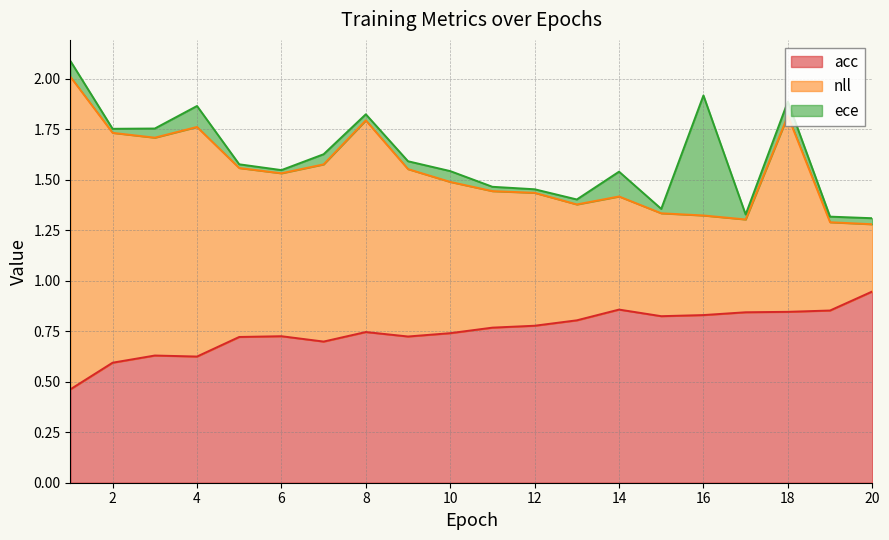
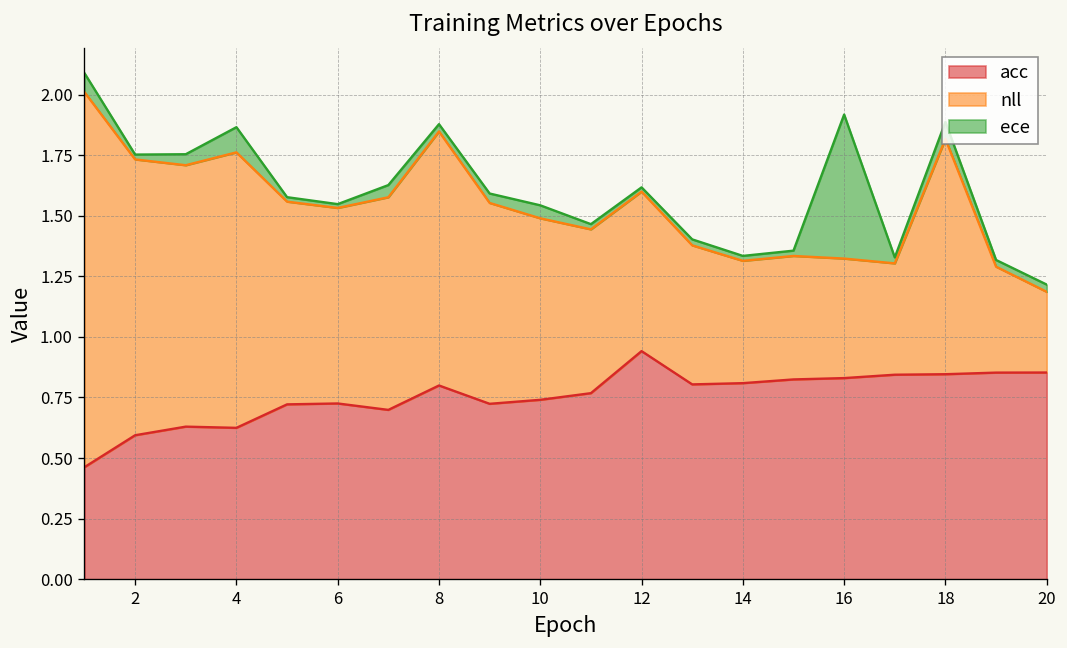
  {
    "acc": {
      "2": 0.59,
      "4": 0.62,
      "6": 0.73,
-     "8": 0.75,
+     "8": 0.80,
      "10": 0.74,
-     "12": 0.78,
-     "14": 0.86,
+     "12": 0.94,
+     "14": 0.81,
      "16": 0.83,
      "18": 0.85,
-     "20": 0.95
+     "20": 0.85
    },
    "nll": {
      "2": 1.14,
      "4": 1.14,
      "6": 0.81,
      "8": 1.05,
      "10": 0.75,
      "12": 0.66,
-     "14": 0.56,
+     "14": 0.50,
      "16": 0.49,
      "20": 0.33
    },
    "ece": {
      "2": 0.02,
      "4": 0.10,
      "6": 0.02,
      "8": 0.03,
      "10": 0.05,
      "12": 0.02,
-     "14": 0.12,
+     "14": 0.02,
      "16": 0.59,
      "20": 0.03
    }
  }
